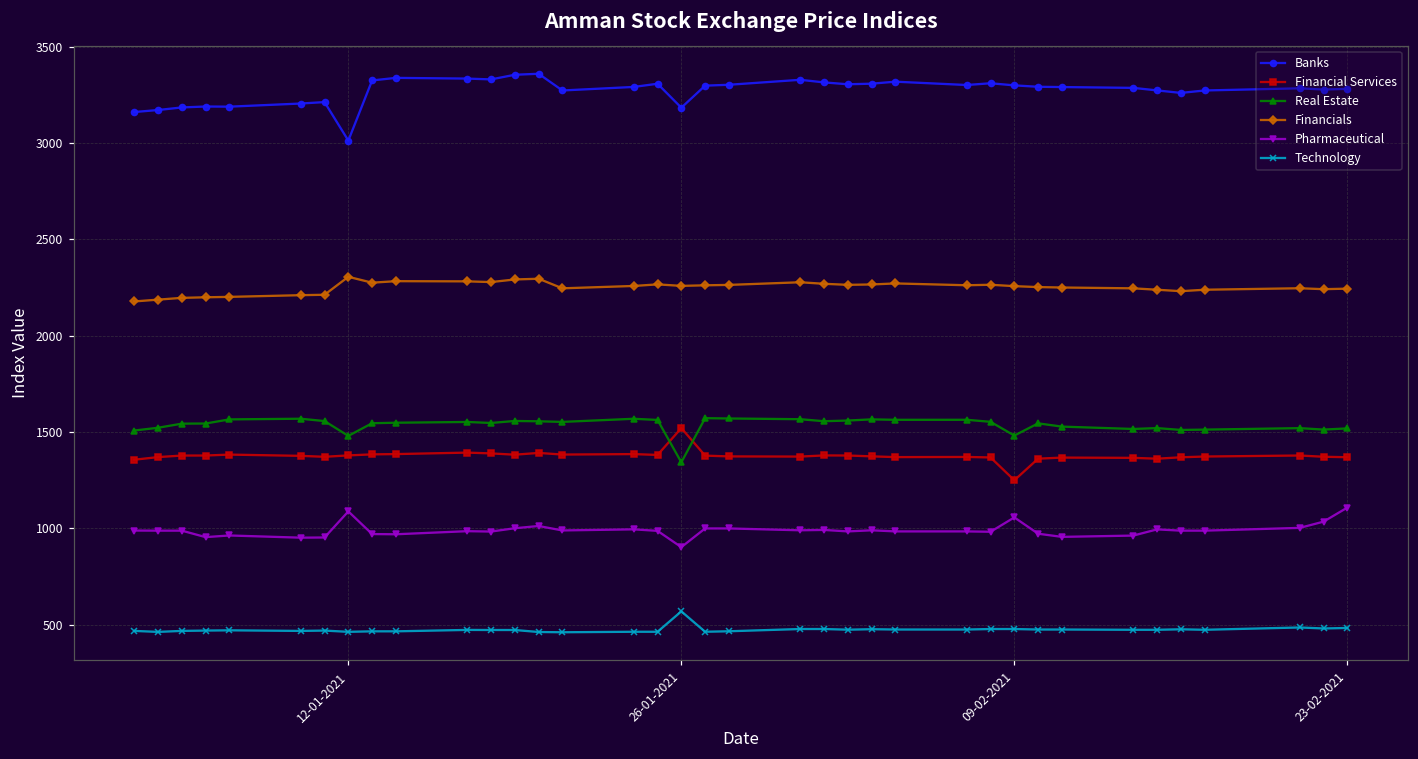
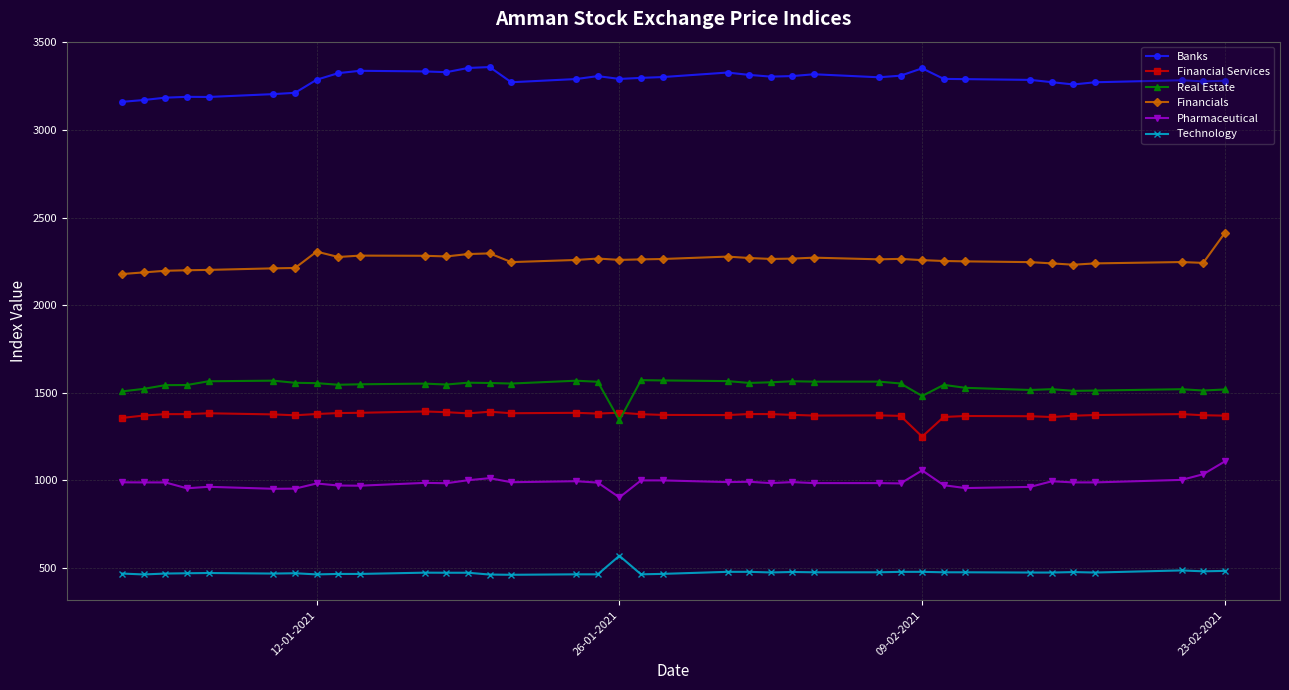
  {
    "Banks": {
-     "12-01-2021": 3010,
-     "26-01-2021": 3180,
-     "09-02-2021": 3300
+     "12-01-2021": 3290,
+     "26-01-2021": 3290,
+     "09-02-2021": 3350
    },
    "Financial Services": {
      "12-01-2021": 1380,
-     "26-01-2021": 1520,
+     "26-01-2021": 1390,
      "09-02-2021": 1250,
      "23-02-2021": 1370
    },
    "Real Estate": {
-     "12-01-2021": 1480,
+     "12-01-2021": 1560,
      "26-01-2021": 1340,
      "09-02-2021": 1480,
      "23-02-2021": 1520
    },
    "Financials": {
      "12-01-2021": 2310,
      "26-01-2021": 2260,
      "09-02-2021": 2260,
-     "23-02-2021": 2240
+     "23-02-2021": 2410
    },
    "Pharmaceutical": {
-     "12-01-2021": 1090,
+     "12-01-2021": 980,
      "26-01-2021": 900,
      "09-02-2021": 1060,
      "23-02-2021": 1110
    },
    "Technology": {
      "12-01-2021": 460,
      "26-01-2021": 570,
      "09-02-2021": 480,
      "23-02-2021": 480
    }
  }
